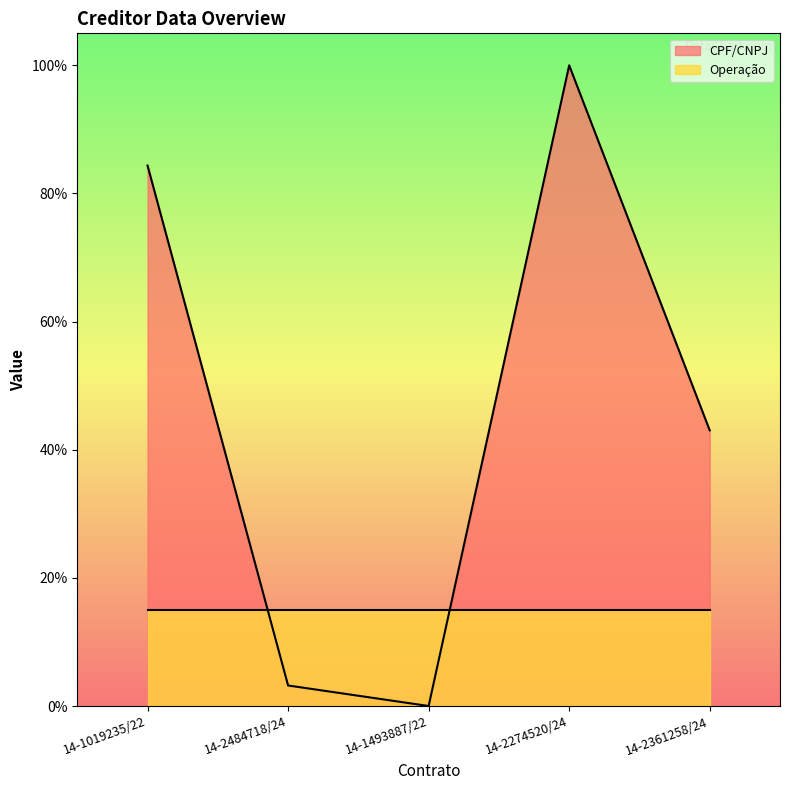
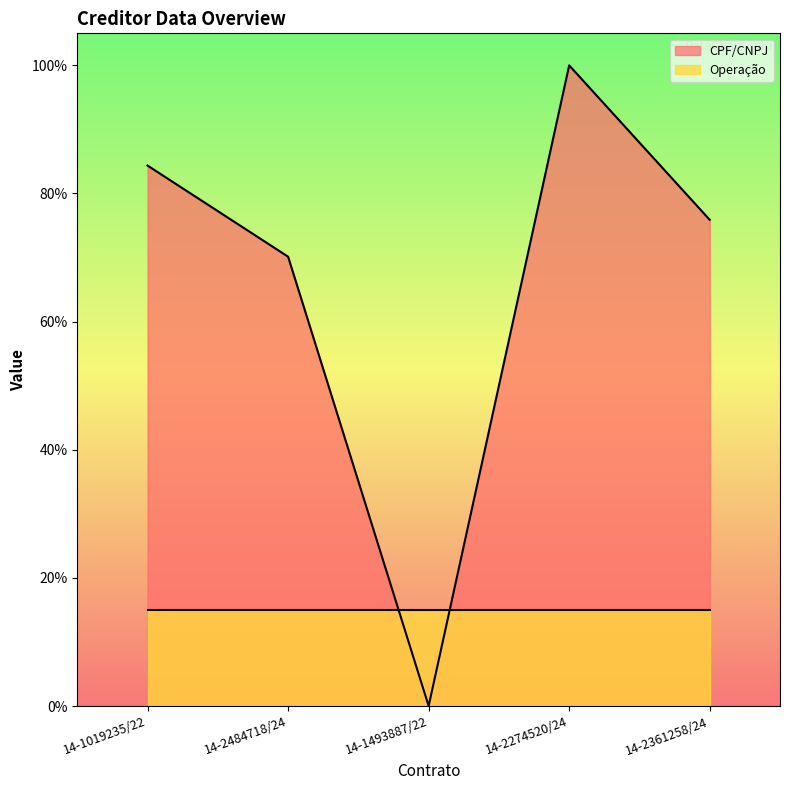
  {
    "CPF/CNPJ": {
      "14-1019235/22": "84%",
-     "14-2484718/24": "3%",
+     "14-2484718/24": "70%",
      "14-1493887/22": "0%",
      "14-2274520/24": "100%",
-     "14-2361258/24": "43%"
+     "14-2361258/24": "76%"
    },
    "Operação": {
      "14-1019235/22": "15%",
      "14-2484718/24": "15%",
      "14-1493887/22": "15%",
      "14-2274520/24": "15%",
      "14-2361258/24": "15%"
    }
  }
